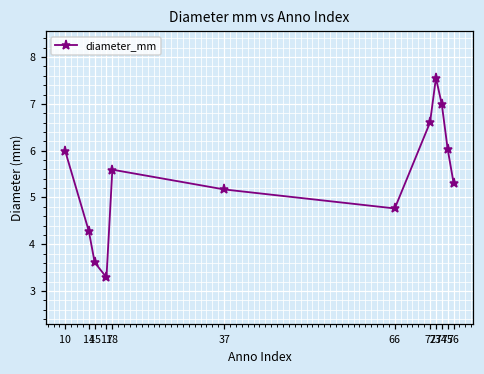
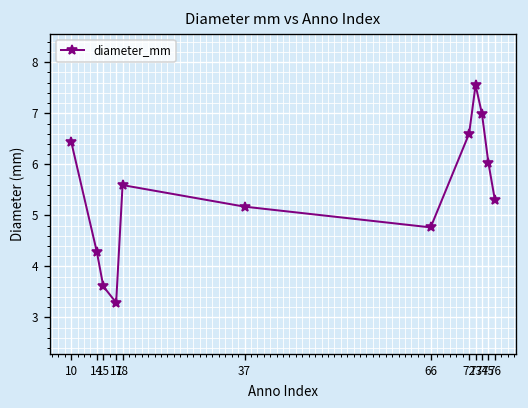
  {
-   "10": 6.0,
+   "10": 6.4,
    "37": 5.2,
    "66": 4.8
  }
